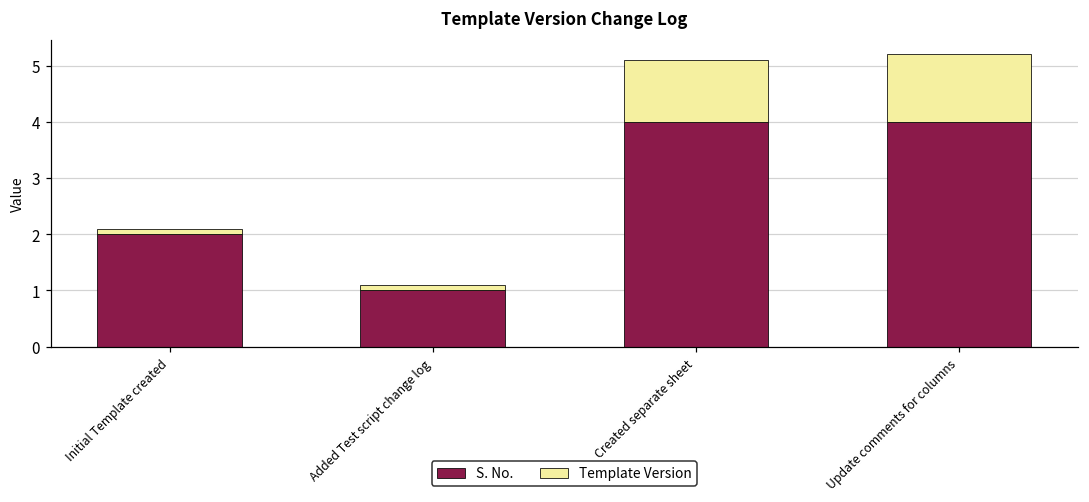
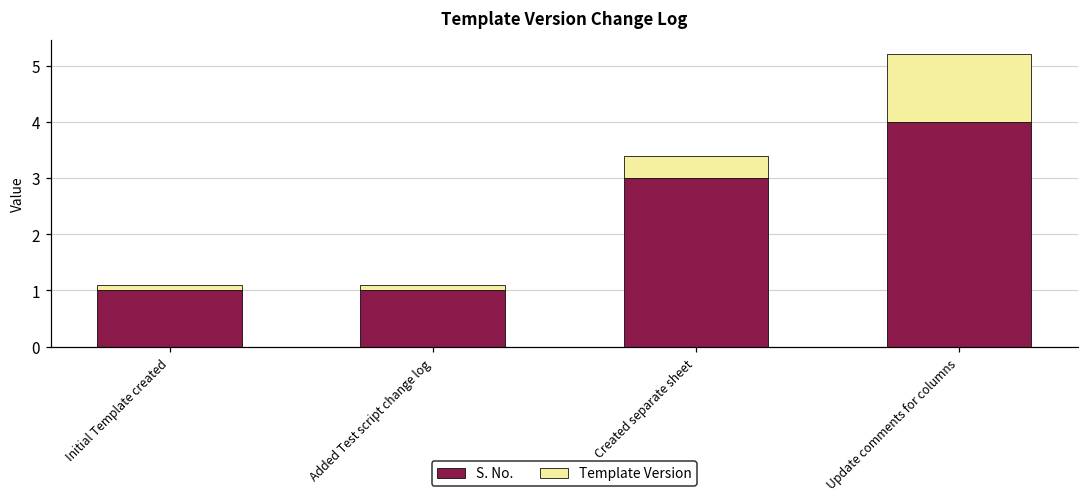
  {
    "S. No.": {
-     "Initial Template created": 2,
+     "Initial Template created": 1,
      "Added Test script change log": 1,
-     "Created separate sheet": 4,
+     "Created separate sheet": 3,
      "Update comments for columns": 4
    },
    "Template Version": {
      "Initial Template created": 0.1,
      "Added Test script change log": 0.1,
-     "Created separate sheet": 1.1,
+     "Created separate sheet": 0.4,
      "Update comments for columns": 1.2
    }
  }
